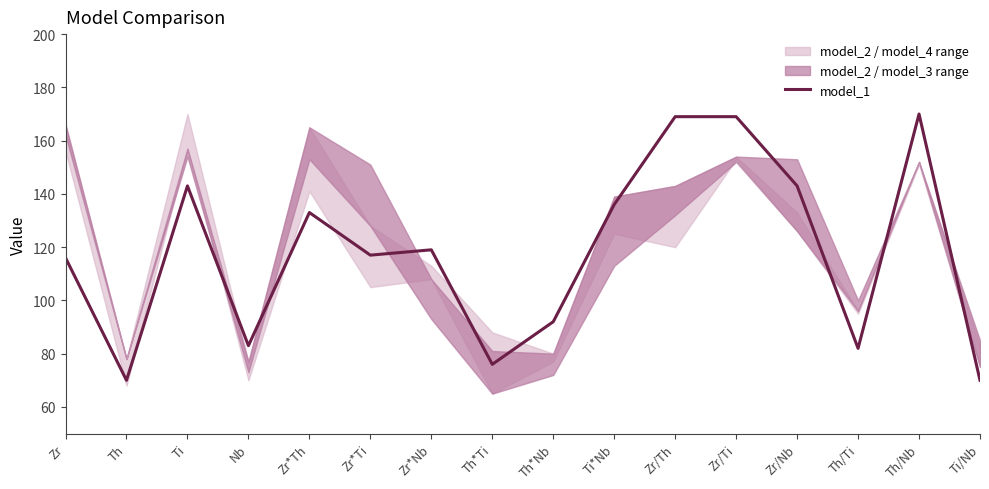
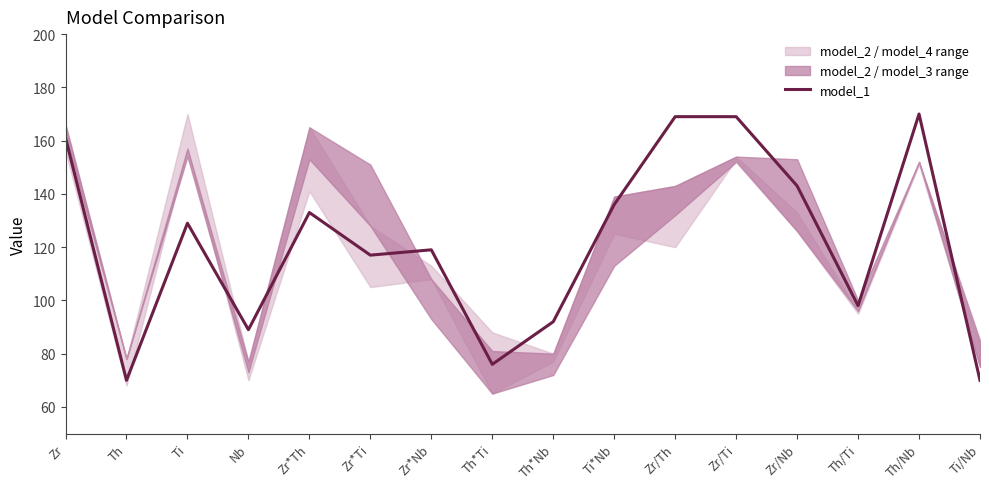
  {
    "model_1": {
-     "Zr": 116,
+     "Zr": 161,
      "Th": 70,
-     "Ti": 143,
-     "Nb": 83,
+     "Ti": 129,
+     "Nb": 89,
      "Zr*Th": 133,
      "Zr*Ti": 117,
      "Zr*Nb": 119,
      "Th*Ti": 76,
      "Th*Nb": 92,
      "Ti*Nb": 136,
      "Zr/Th": 169,
      "Zr/Ti": 169,
      "Zr/Nb": 143,
-     "Th/Ti": 82,
+     "Th/Ti": 98,
      "Th/Nb": 170,
      "Ti/Nb": 70
    }
  }
